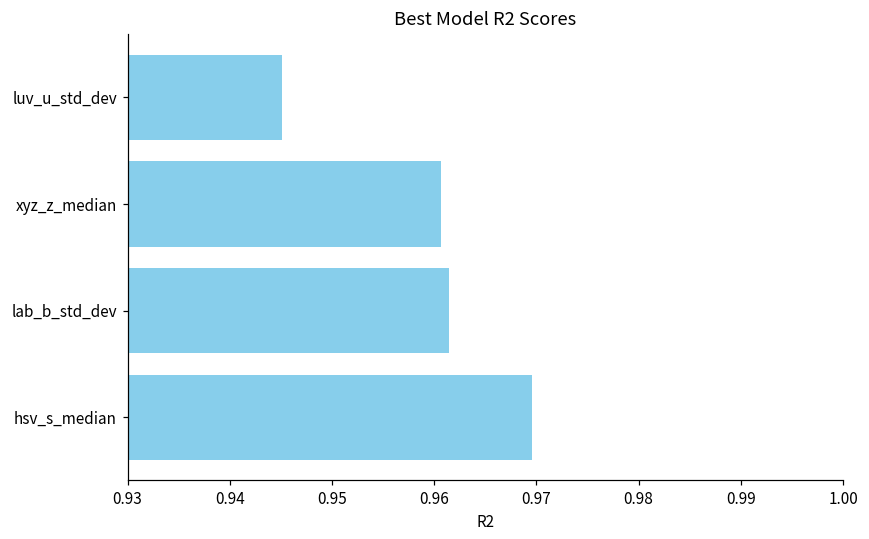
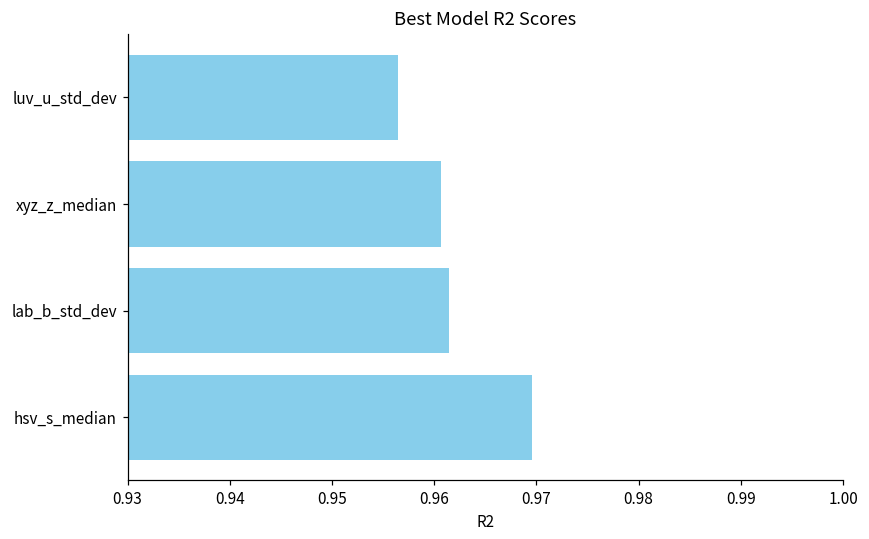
  {
-   "luv_u_std_dev": 0.945,
+   "luv_u_std_dev": 0.956,
    "lab_b_std_dev": 0.961,
    "hsv_s_median": 0.970
  }
